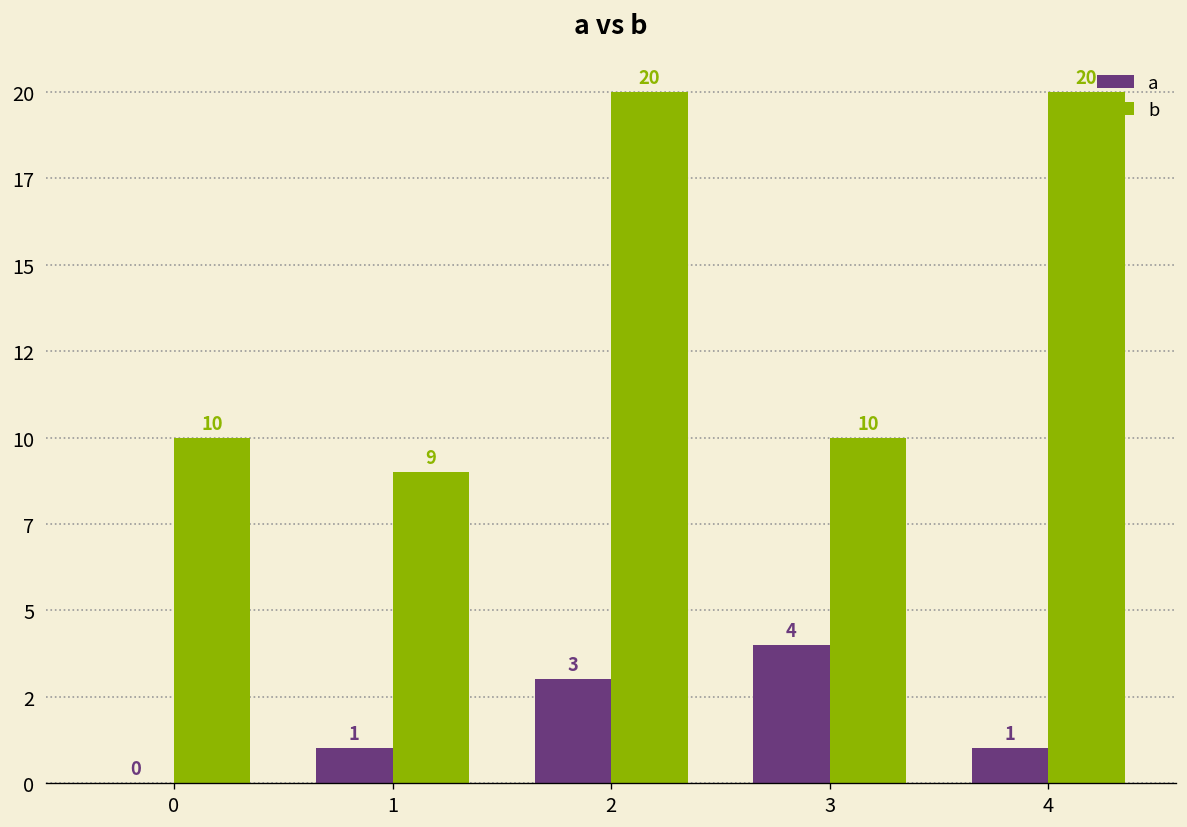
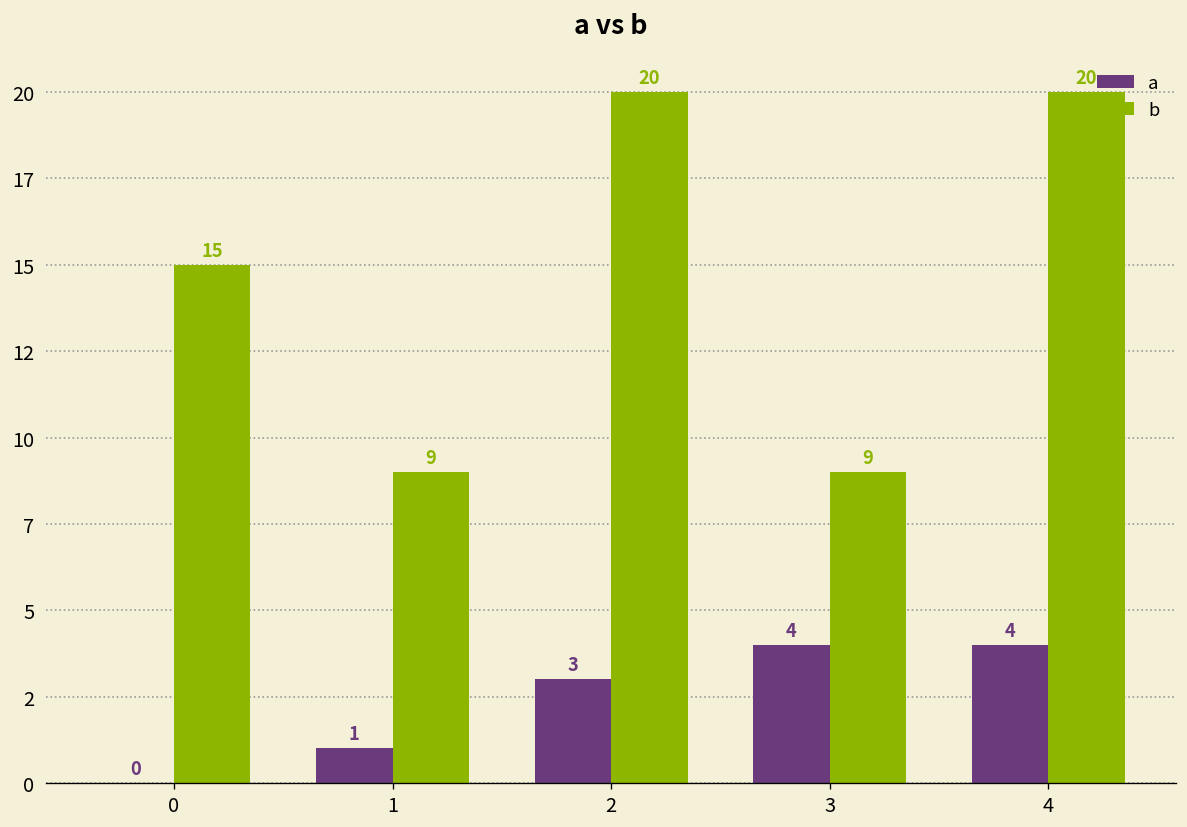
  {
    "a": {
      "0": 0,
      "1": 1,
      "2": 3,
      "3": 4,
-     "4": 1
+     "4": 4
    },
    "b": {
-     "0": 10,
+     "0": 15,
      "1": 9,
      "2": 20,
-     "3": 10,
+     "3": 9,
      "4": 20
    }
  }
